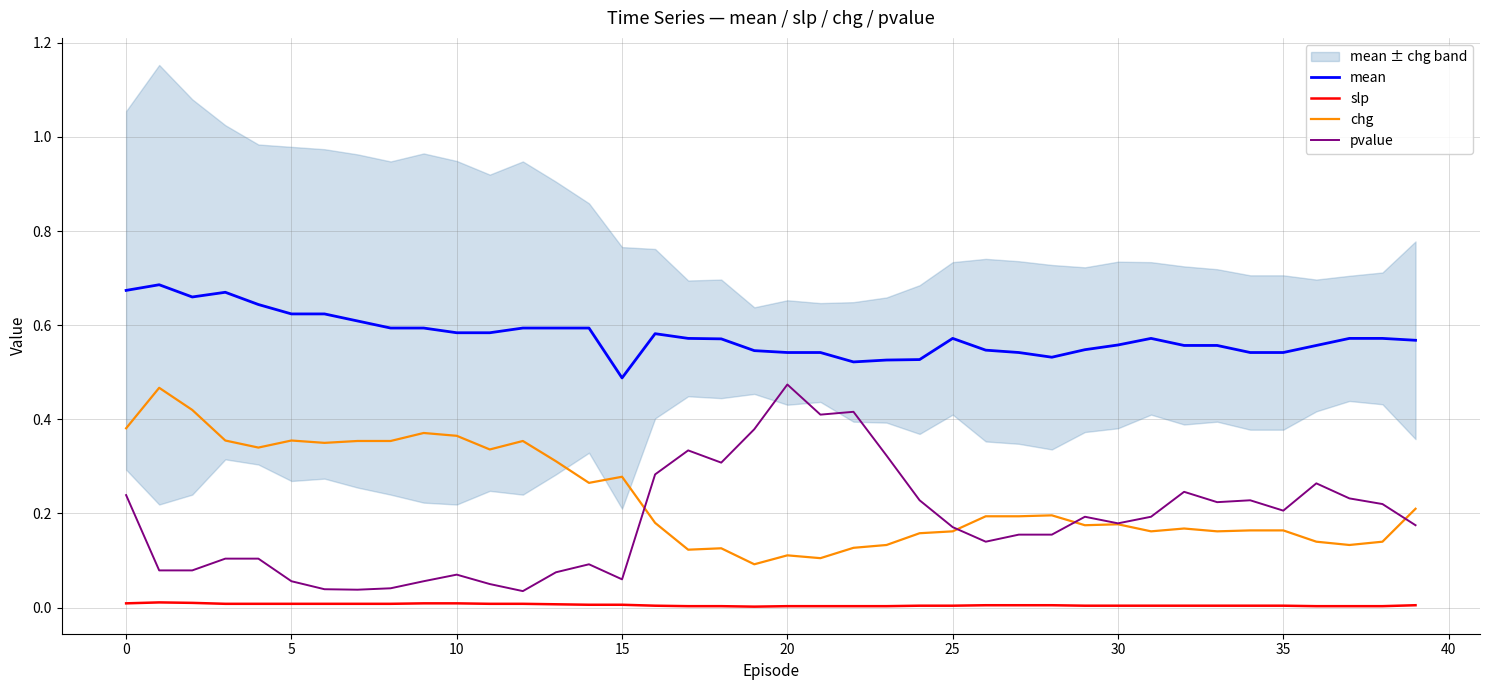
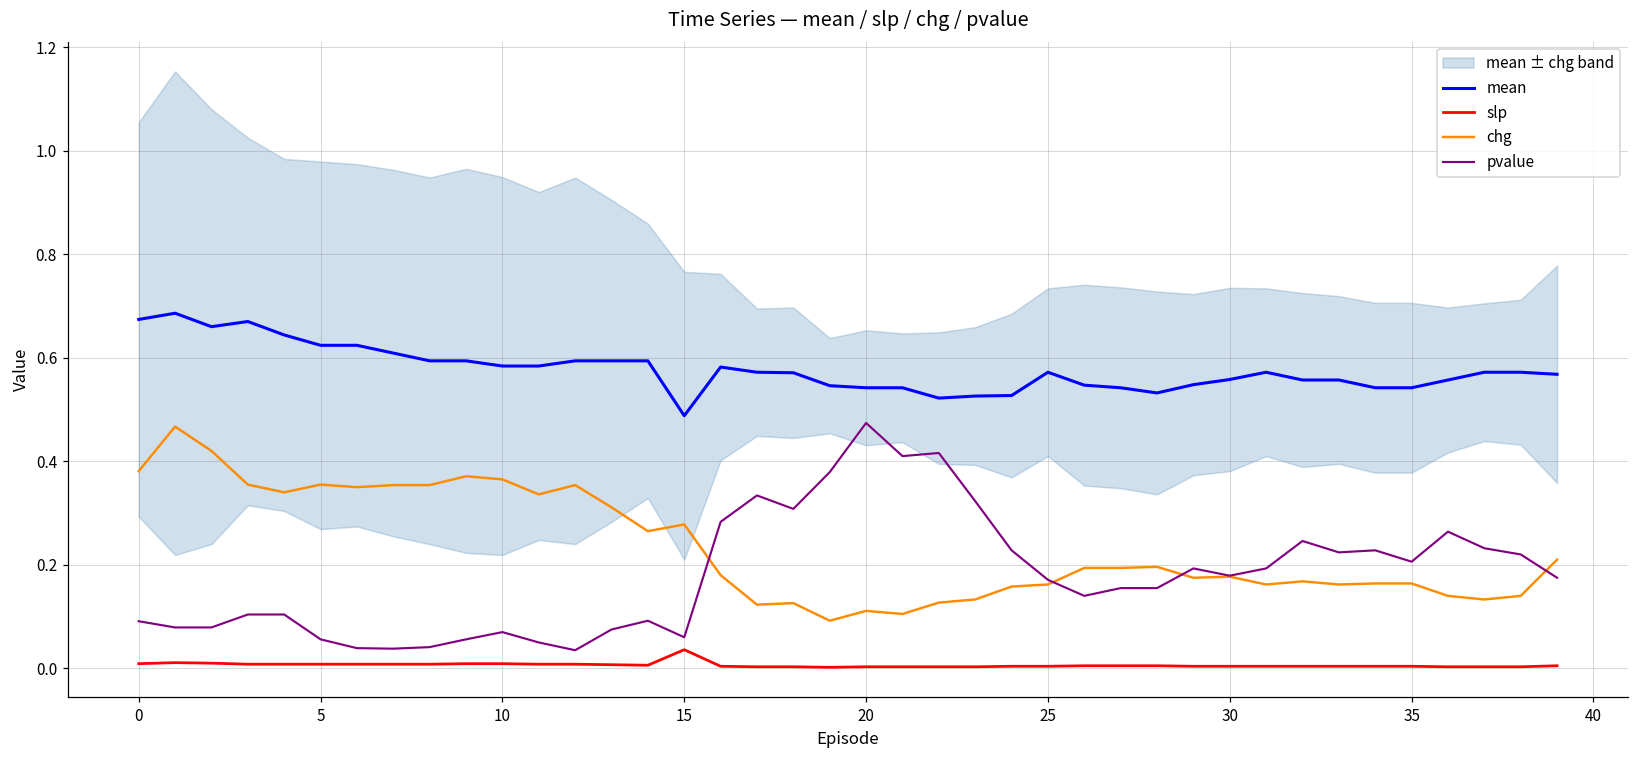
  {
    "mean": {
      "0": 0.67,
      "5": 0.62,
      "10": 0.58,
      "15": 0.49,
      "20": 0.54,
      "25": 0.57,
      "30": 0.56,
      "35": 0.54
    },
    "slp": {
      "0": 0.01,
      "5": 0.01,
      "10": 0.01,
-     "15": 0.01,
+     "15": 0.04,
      "20": 0.00,
      "25": 0.00,
      "30": 0.00,
      "35": 0.00
    },
    "chg": {
      "0": 0.38,
      "5": 0.36,
      "10": 0.37,
      "15": 0.28,
      "20": 0.11,
      "25": 0.16,
      "35": 0.16
    },
    "pvalue": {
-     "0": 0.24,
+     "0": 0.09,
      "5": 0.06,
      "10": 0.07,
      "15": 0.06,
      "20": 0.47,
      "25": 0.17,
      "35": 0.21
    }
  }
